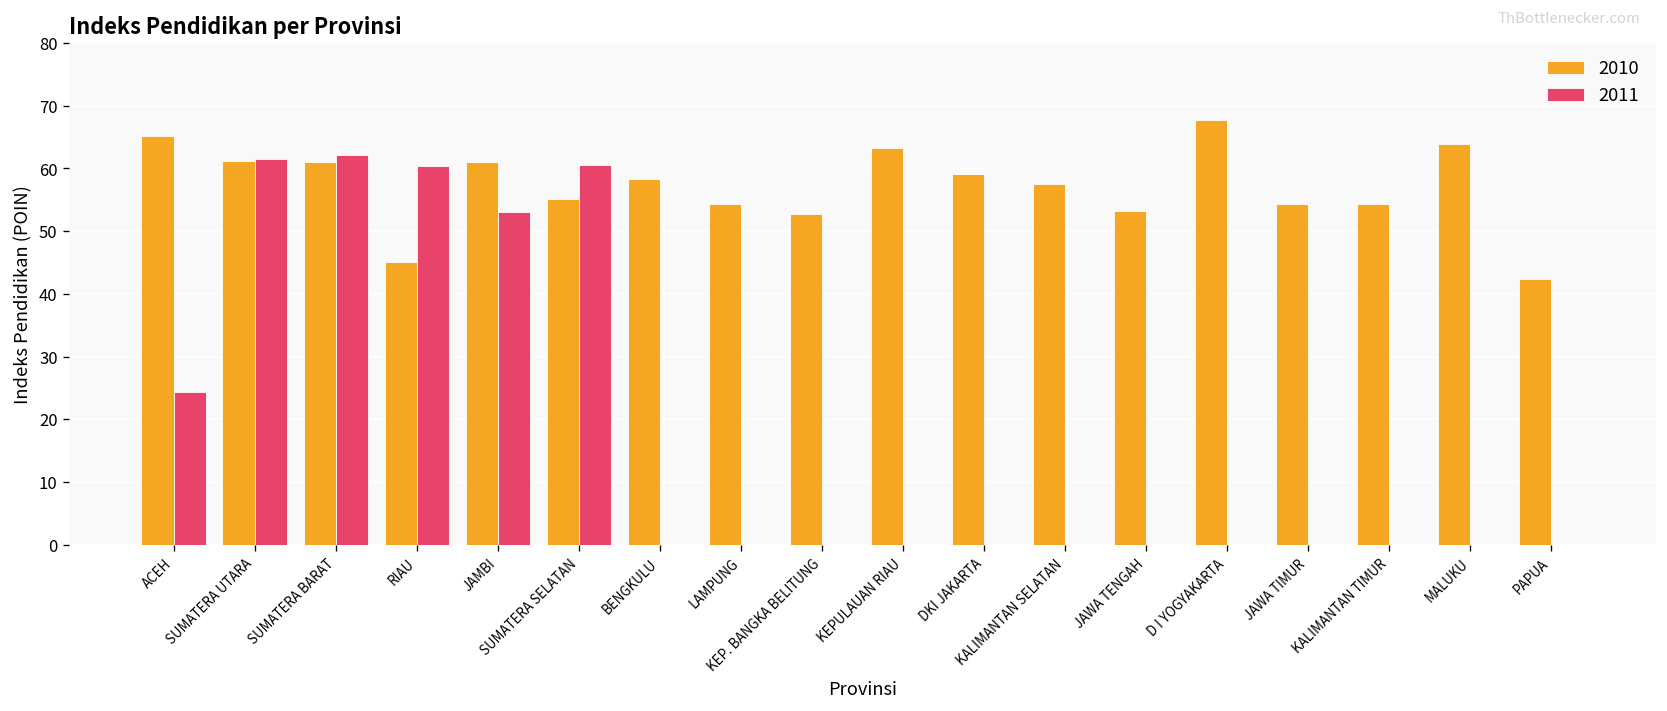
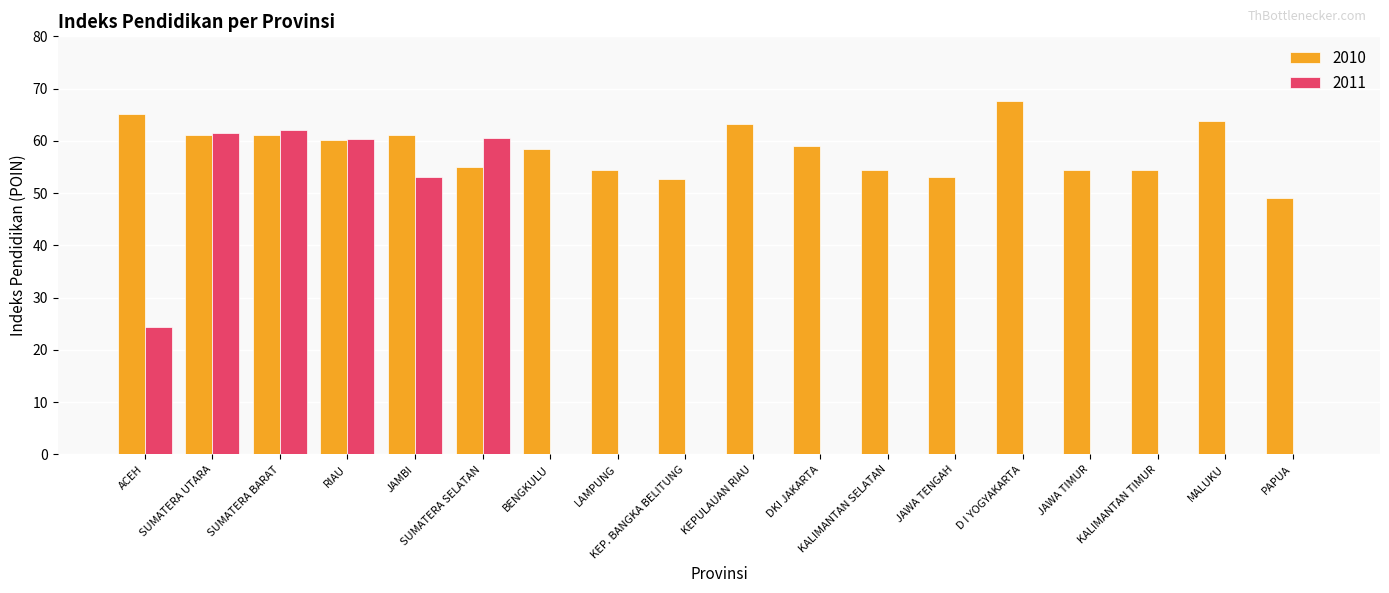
  {
    "2010": {
      "ACEH": 65,
      "SUMATERA UTARA": 61,
      "SUMATERA BARAT": 61,
-     "RIAU": 45,
+     "RIAU": 60,
      "JAMBI": 61,
      "SUMATERA SELATAN": 55,
      "BENGKULU": 58,
      "LAMPUNG": 54,
      "KEP. BANGKA BELITUNG": 53,
      "KEPULAUAN RIAU": 63,
      "DKI JAKARTA": 59,
-     "KALIMANTAN SELATAN": 57,
+     "KALIMANTAN SELATAN": 54,
      "JAWA TENGAH": 53,
      "D I YOGYAKARTA": 68,
      "JAWA TIMUR": 54,
      "KALIMANTAN TIMUR": 54,
      "MALUKU": 64,
-     "PAPUA": 42
+     "PAPUA": 49
    },
    "2011": {
      "ACEH": 24,
      "SUMATERA UTARA": 62,
      "SUMATERA BARAT": 62,
      "RIAU": 60,
      "JAMBI": 53,
      "SUMATERA SELATAN": 60,
      "BENGKULU": 0,
      "LAMPUNG": 0,
      "KEP. BANGKA BELITUNG": 0,
      "KEPULAUAN RIAU": 0,
      "DKI JAKARTA": 0,
      "KALIMANTAN SELATAN": 0,
      "JAWA TENGAH": 0,
      "D I YOGYAKARTA": 0,
      "JAWA TIMUR": 0,
      "KALIMANTAN TIMUR": 0,
      "MALUKU": 0,
      "PAPUA": 0
    }
  }
